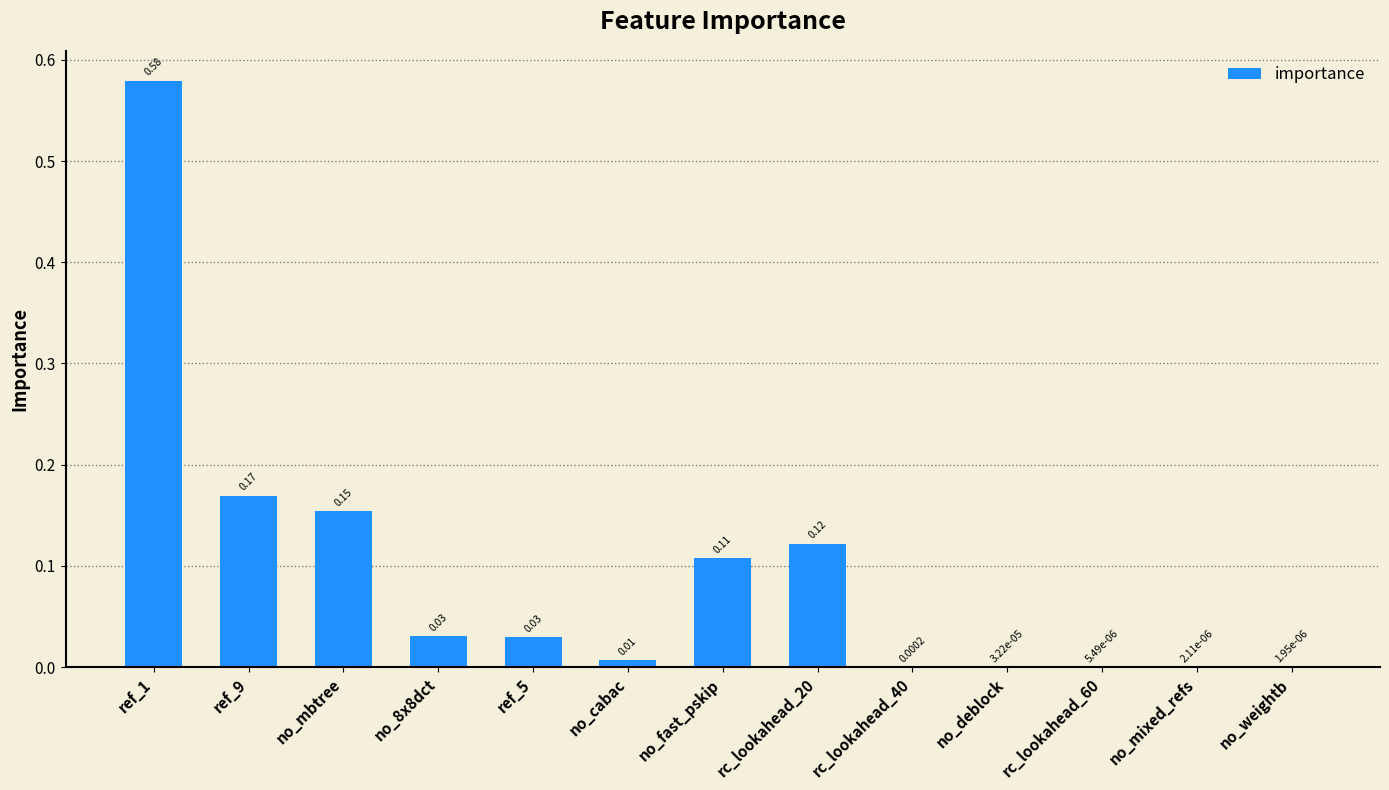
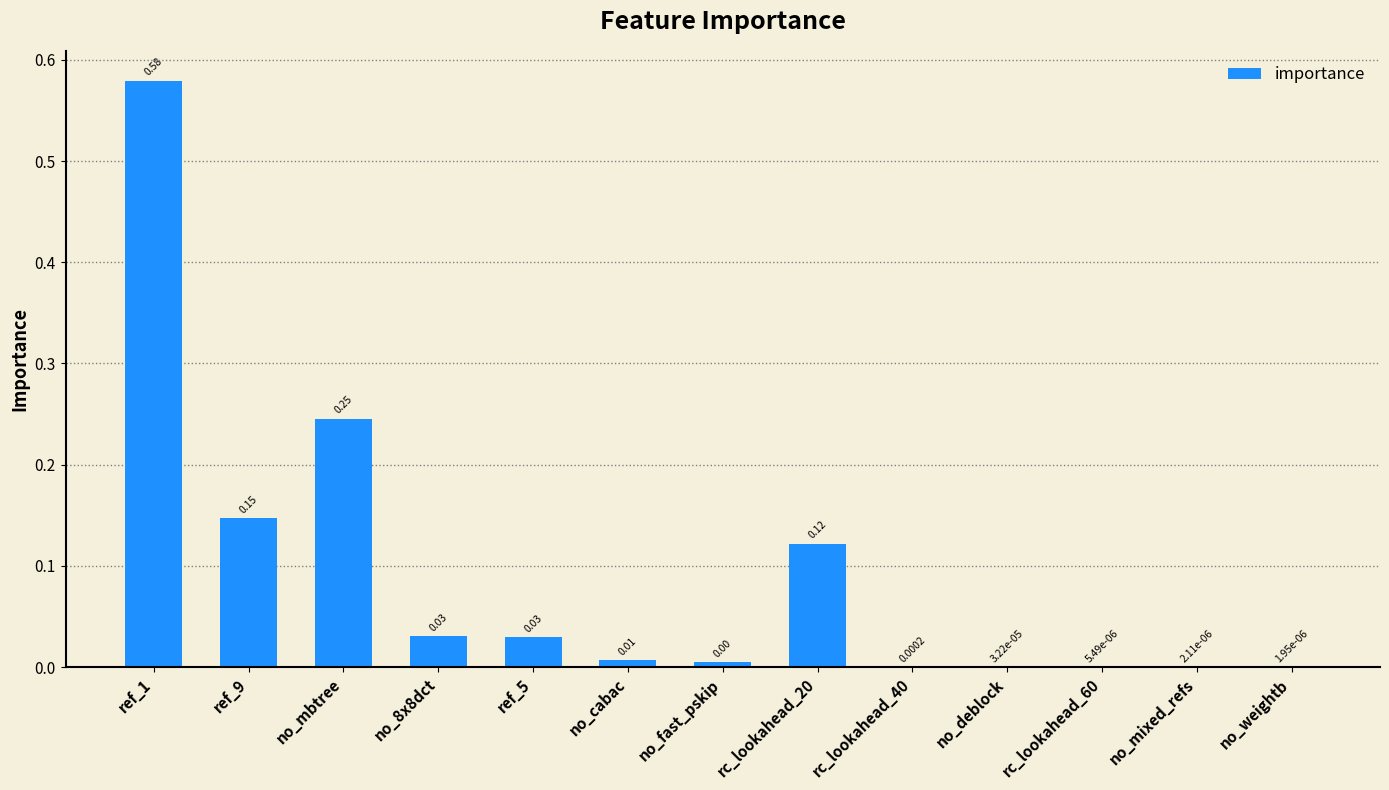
  {
    "ref_1": "0.58",
-   "ref_9": "0.17",
-   "no_mbtree": "0.15",
+   "ref_9": "0.15",
+   "no_mbtree": "0.25",
    "no_8x8dct": "0.03",
    "ref_5": "0.03",
    "no_cabac": "0.01",
-   "no_fast_pskip": "0.11",
+   "no_fast_pskip": "0.00",
    "rc_lookahead_20": "0.12",
    "rc_lookahead_40": "0.0002",
    "no_deblock": "3.22e-05",
    "rc_lookahead_60": "5.49e-06",
    "no_mixed_refs": "2.11e-06",
    "no_weightb": "1.95e-06"
  }
